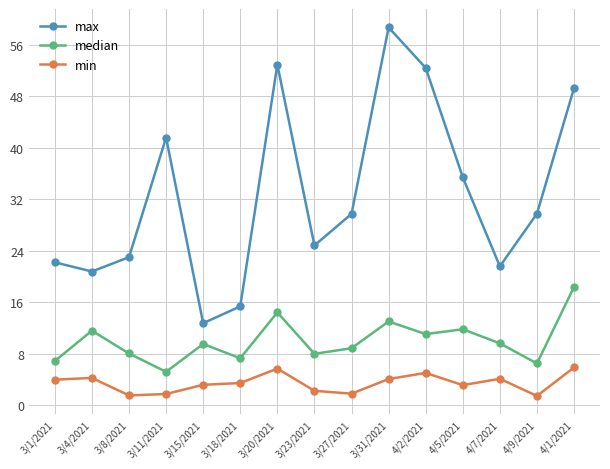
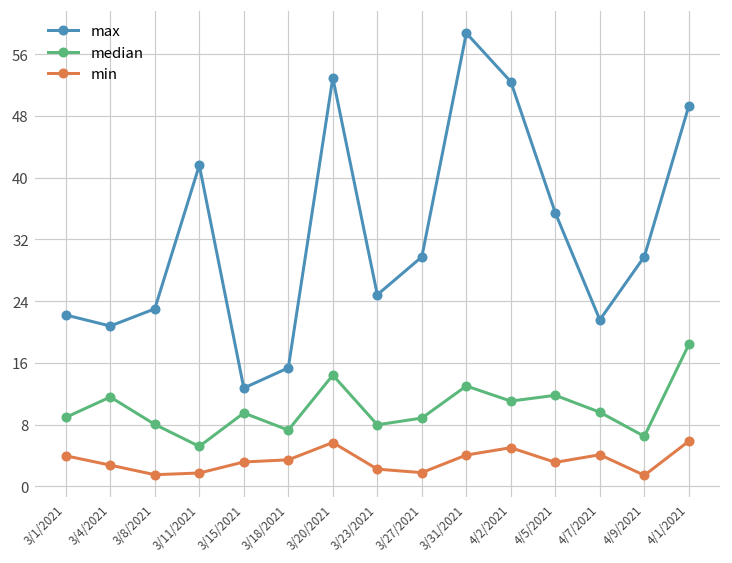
  {
    "max": {
      "3/1/2021": 22,
      "3/4/2021": 21,
      "3/8/2021": 23,
      "3/11/2021": 42,
      "3/15/2021": 13,
      "3/18/2021": 15,
      "3/20/2021": 53,
      "3/23/2021": 25,
      "3/27/2021": 30,
      "3/31/2021": 59,
      "4/2/2021": 52,
      "4/5/2021": 35,
      "4/7/2021": 22,
      "4/9/2021": 30,
      "4/1/2021": 49
    },
    "median": {
-     "3/1/2021": 7,
+     "3/1/2021": 9,
      "3/4/2021": 12,
      "3/8/2021": 8,
      "3/11/2021": 5,
      "3/15/2021": 10,
      "3/18/2021": 7,
      "3/20/2021": 14,
      "3/23/2021": 8,
      "3/27/2021": 9,
      "3/31/2021": 13,
      "4/2/2021": 11,
      "4/5/2021": 12,
      "4/7/2021": 10,
      "4/9/2021": 6,
      "4/1/2021": 18
    },
    "min": {
      "3/1/2021": 4,
-     "3/4/2021": 4,
+     "3/4/2021": 3,
      "3/8/2021": 2,
      "3/11/2021": 2,
      "3/15/2021": 3,
      "3/18/2021": 3,
      "3/20/2021": 6,
      "3/23/2021": 2,
      "3/27/2021": 2,
      "3/31/2021": 4,
      "4/2/2021": 5,
      "4/5/2021": 3,
      "4/7/2021": 4,
      "4/9/2021": 1,
      "4/1/2021": 6
    }
  }
